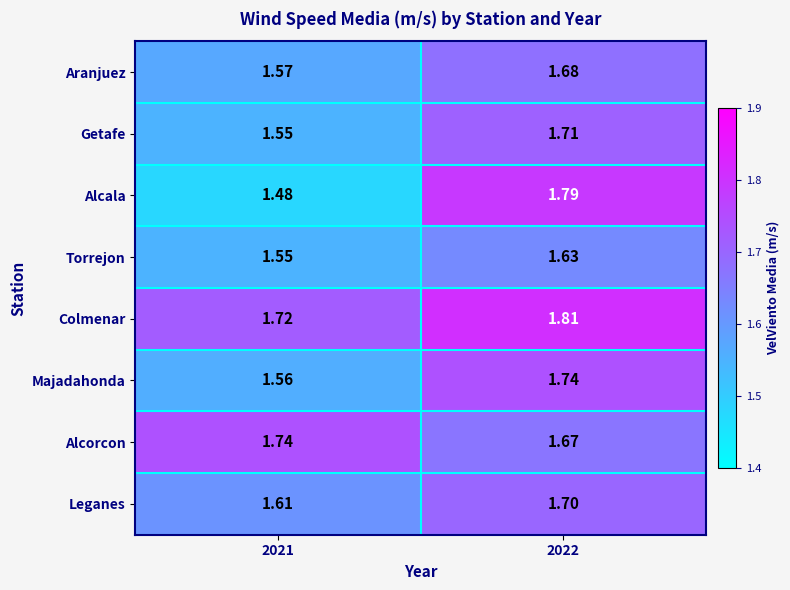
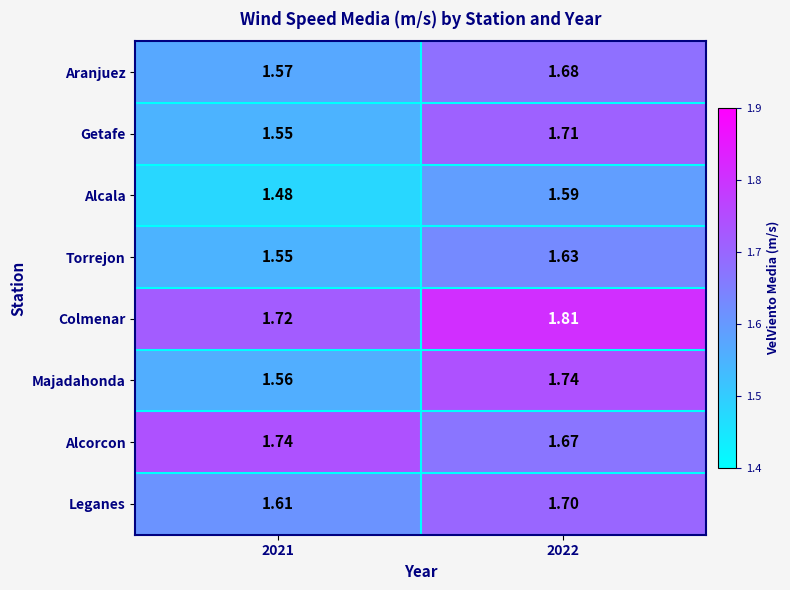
  {
    "Aranjuez": {
      "2021": 1.57,
      "2022": 1.68
    },
    "Getafe": {
      "2021": 1.55,
      "2022": 1.71
    },
    "Alcala": {
      "2021": 1.48,
-     "2022": 1.79
+     "2022": 1.59
    },
    "Torrejon": {
      "2021": 1.55,
      "2022": 1.63
    },
    "Colmenar": {
      "2021": 1.72,
      "2022": 1.81
    },
    "Majadahonda": {
      "2021": 1.56,
      "2022": 1.74
    },
    "Alcorcon": {
      "2021": 1.74,
      "2022": 1.67
    },
    "Leganes": {
      "2021": 1.61,
      "2022": 1.70
    }
  }
